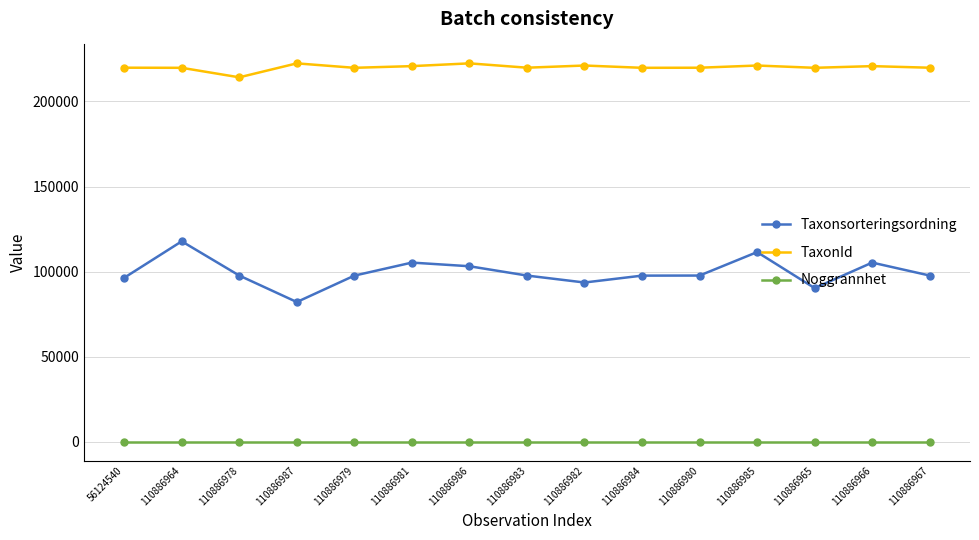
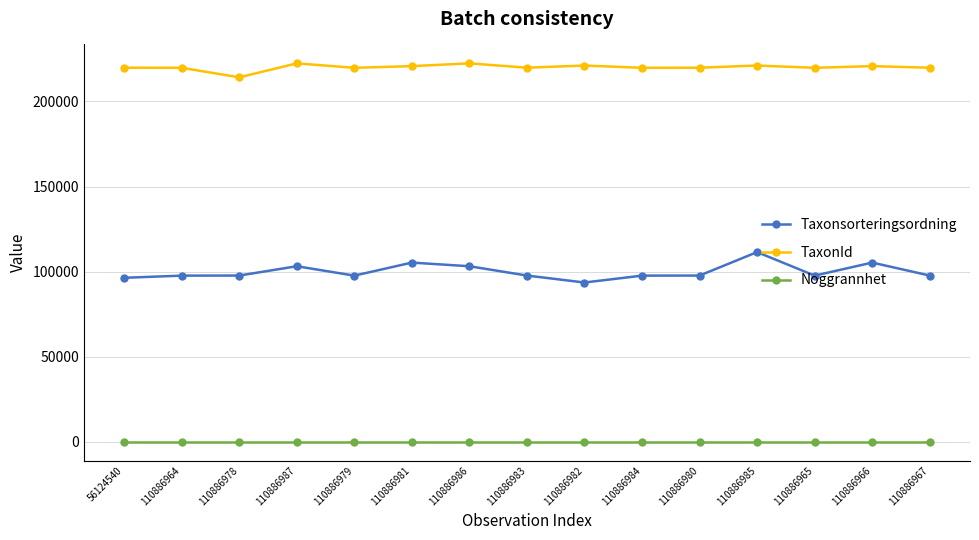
  {
    "Taxonsorteringsordning": {
      "56124540": 96000,
-     "110886964": 118000,
+     "110886964": 98000,
      "110886978": 98000,
-     "110886987": 82000,
+     "110886987": 103000,
      "110886979": 98000,
      "110886981": 105000,
      "110886986": 103000,
      "110886983": 98000,
      "110886982": 94000,
      "110886984": 98000,
      "110886980": 98000,
      "110886985": 111000,
-     "110886965": 90000,
+     "110886965": 98000,
      "110886966": 105000,
      "110886967": 98000
    },
    "TaxonId": {
      "56124540": 220000,
      "110886964": 220000,
      "110886978": 214000,
      "110886987": 222000,
      "110886979": 220000,
      "110886981": 221000,
      "110886986": 222000,
      "110886983": 220000,
      "110886982": 221000,
      "110886984": 220000,
      "110886980": 220000,
      "110886985": 221000,
      "110886965": 220000,
      "110886966": 221000,
      "110886967": 220000
    },
    "Noggrannhet": {
      "56124540": 0,
      "110886964": 0,
      "110886978": 0,
      "110886987": 0,
      "110886979": 0,
      "110886981": 0,
      "110886986": 0,
      "110886983": 0,
      "110886982": 0,
      "110886984": 0,
      "110886980": 0,
      "110886985": 0,
      "110886965": 0,
      "110886966": 0,
      "110886967": 0
    }
  }
